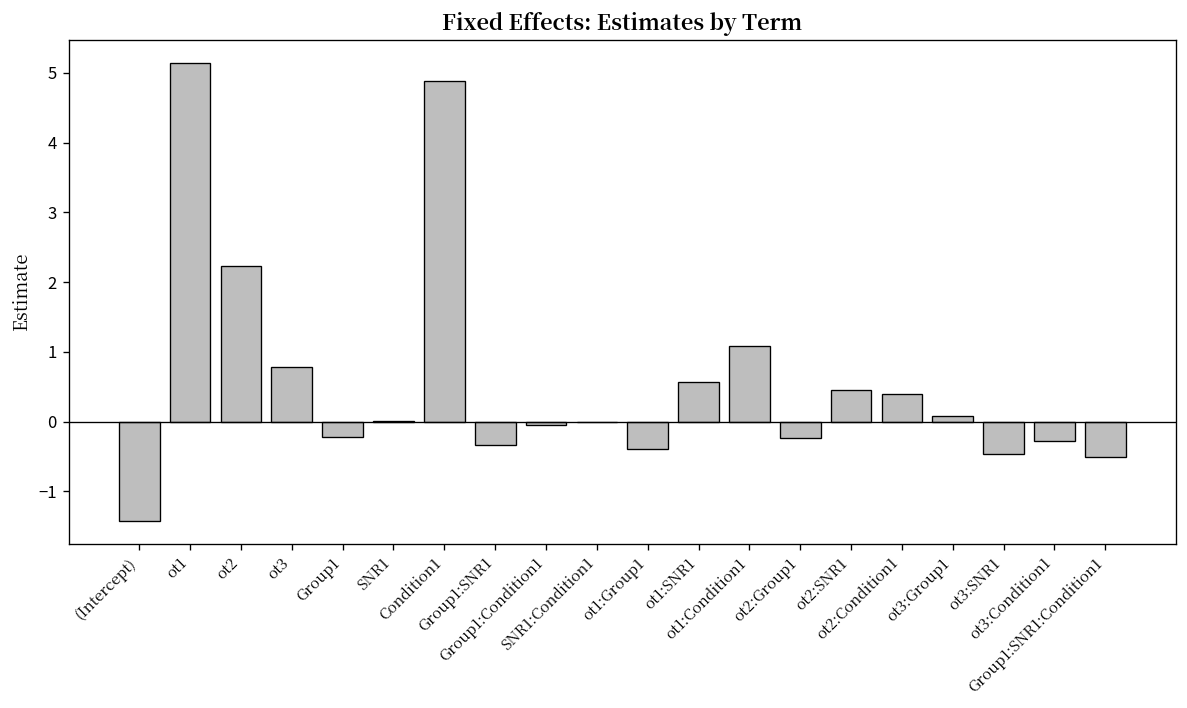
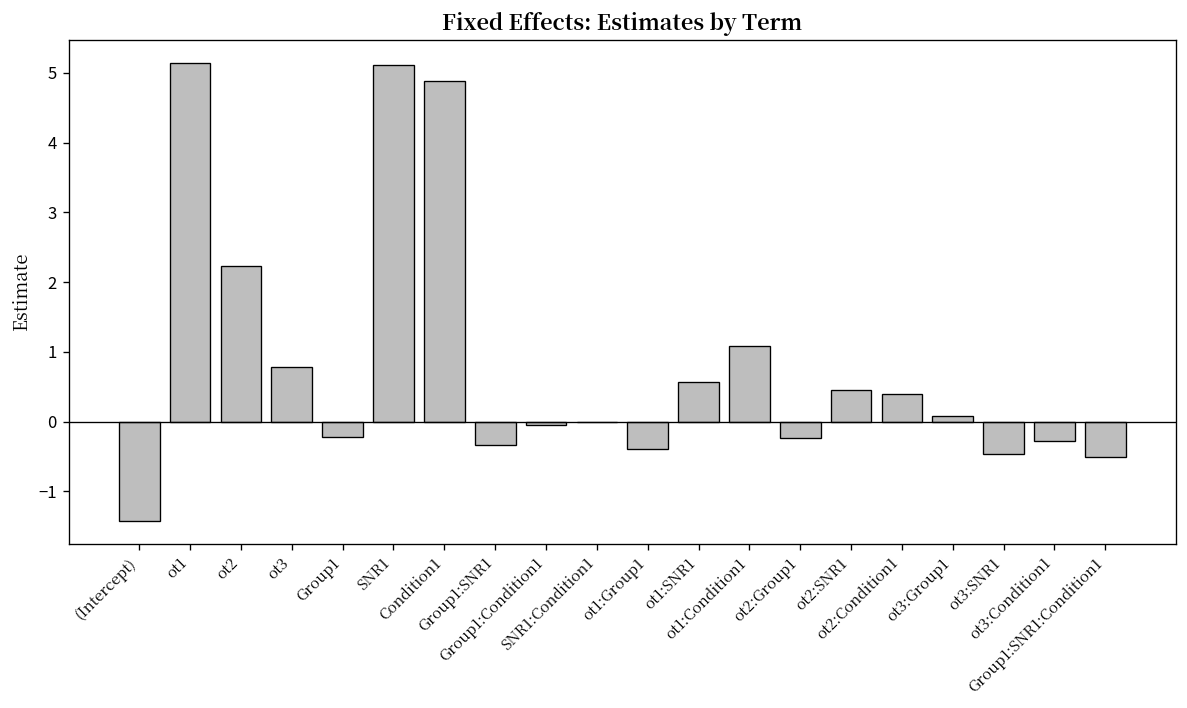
  {
    "(Intercept)": -1.4,
    "ot1": 5.1,
    "ot2": 2.2,
    "ot3": 0.8,
    "Group1": -0.2,
-   "SNR1": 0.0,
+   "SNR1": 5.1,
    "Condition1": 4.9,
    "Group1:SNR1": -0.3,
    "Group1:Condition1": 0.0,
    "ot1:Group1": -0.4,
    "ot1:SNR1": 0.6,
    "ot1:Condition1": 1.1,
    "ot2:Group1": -0.2,
    "ot2:SNR1": 0.5,
    "ot2:Condition1": 0.4,
    "ot3:Group1": 0.1,
    "ot3:SNR1": -0.5,
    "ot3:Condition1": -0.3,
    "Group1:SNR1:Condition1": -0.5
  }
